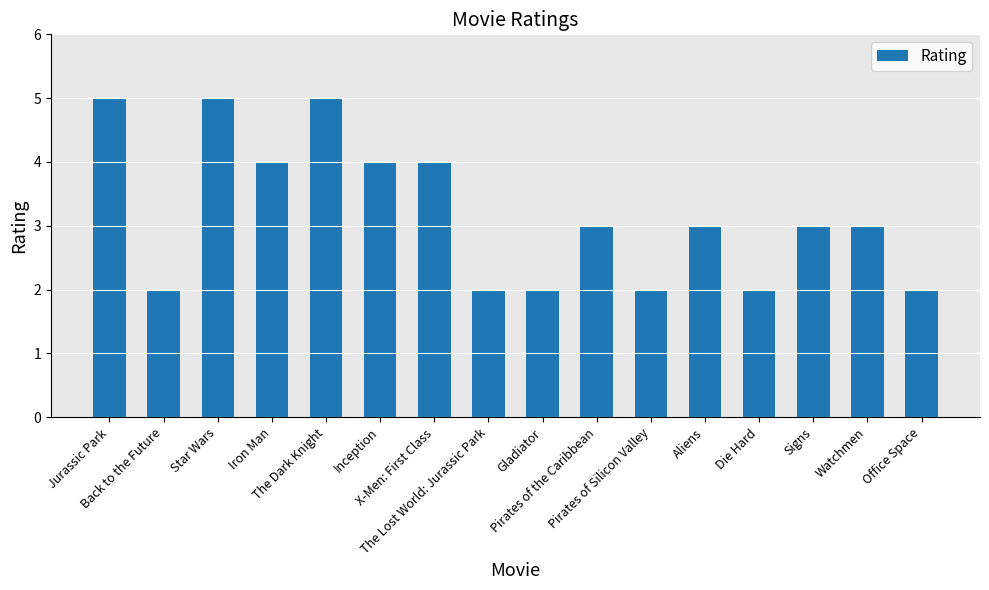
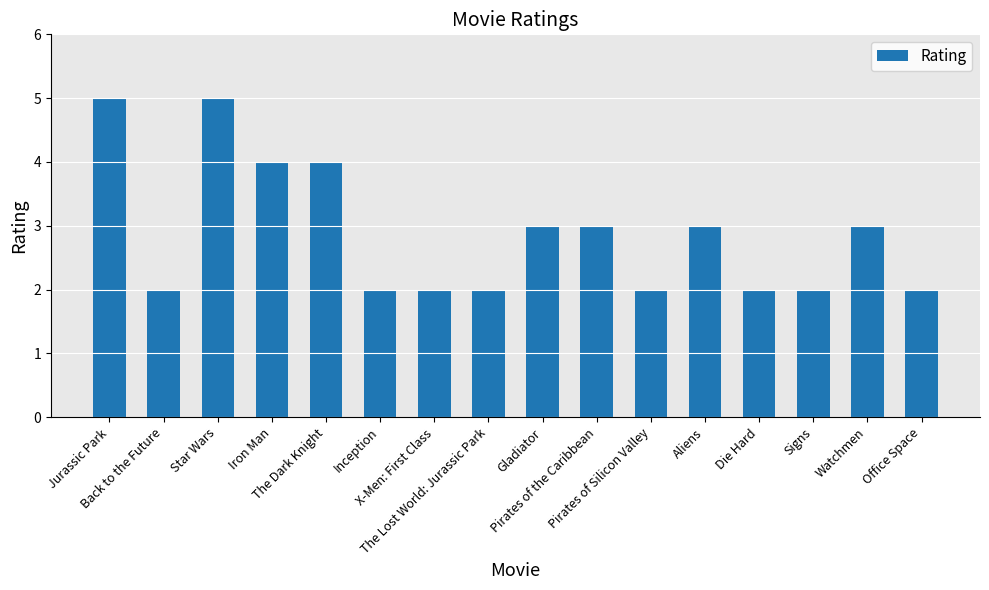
  {
    "Jurassic Park": 5,
    "Back to the Future": 2,
    "Star Wars": 5,
    "Iron Man": 4,
-   "The Dark Knight": 5,
-   "Inception": 4,
-   "X-Men: First Class": 4,
+   "The Dark Knight": 4,
+   "Inception": 2,
+   "X-Men: First Class": 2,
    "The Lost World: Jurassic Park": 2,
-   "Gladiator": 2,
+   "Gladiator": 3,
    "Pirates of the Caribbean": 3,
    "Pirates of Silicon Valley": 2,
    "Aliens": 3,
    "Die Hard": 2,
-   "Signs": 3,
+   "Signs": 2,
    "Watchmen": 3,
    "Office Space": 2
  }
